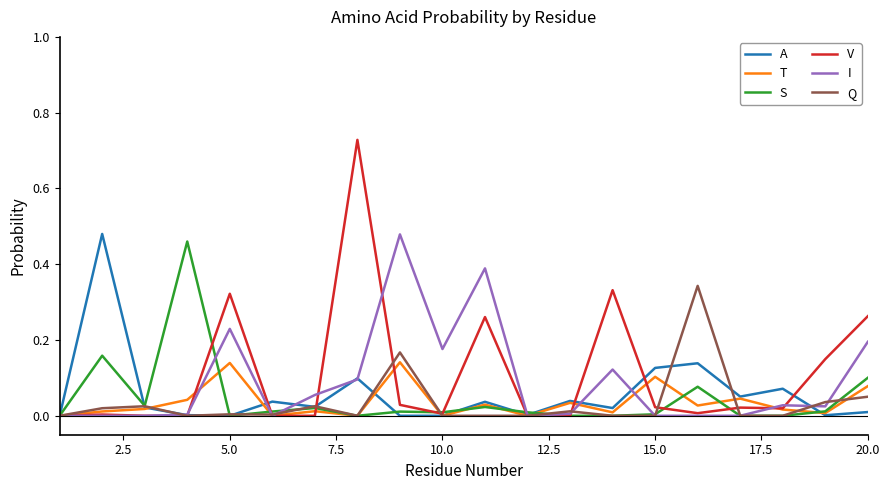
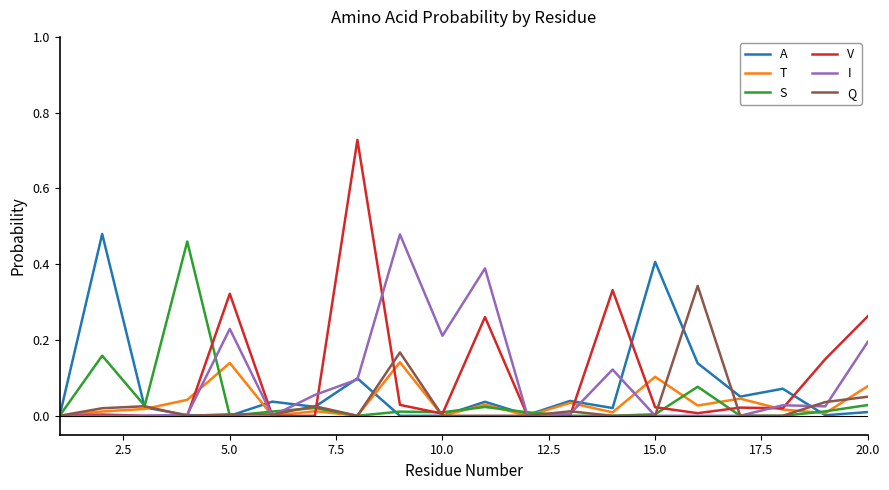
  {
    "A": {
-     "15.0": 0.13,
+     "15.0": 0.41,
      "20.0": 0.01
    },
    "T": {
      "5.0": 0.14,
      "15.0": 0.10,
      "20.0": 0.08
    },
    "S": {
-     "20.0": 0.10
+     "20.0": 0.03
    },
    "V": {
      "5.0": 0.32,
      "15.0": 0.02,
      "20.0": 0.26
    },
    "I": {
      "5.0": 0.23,
-     "10.0": 0.18,
+     "10.0": 0.21,
      "20.0": 0.20
    },
    "Q": {
      "20.0": 0.05
    }
  }
